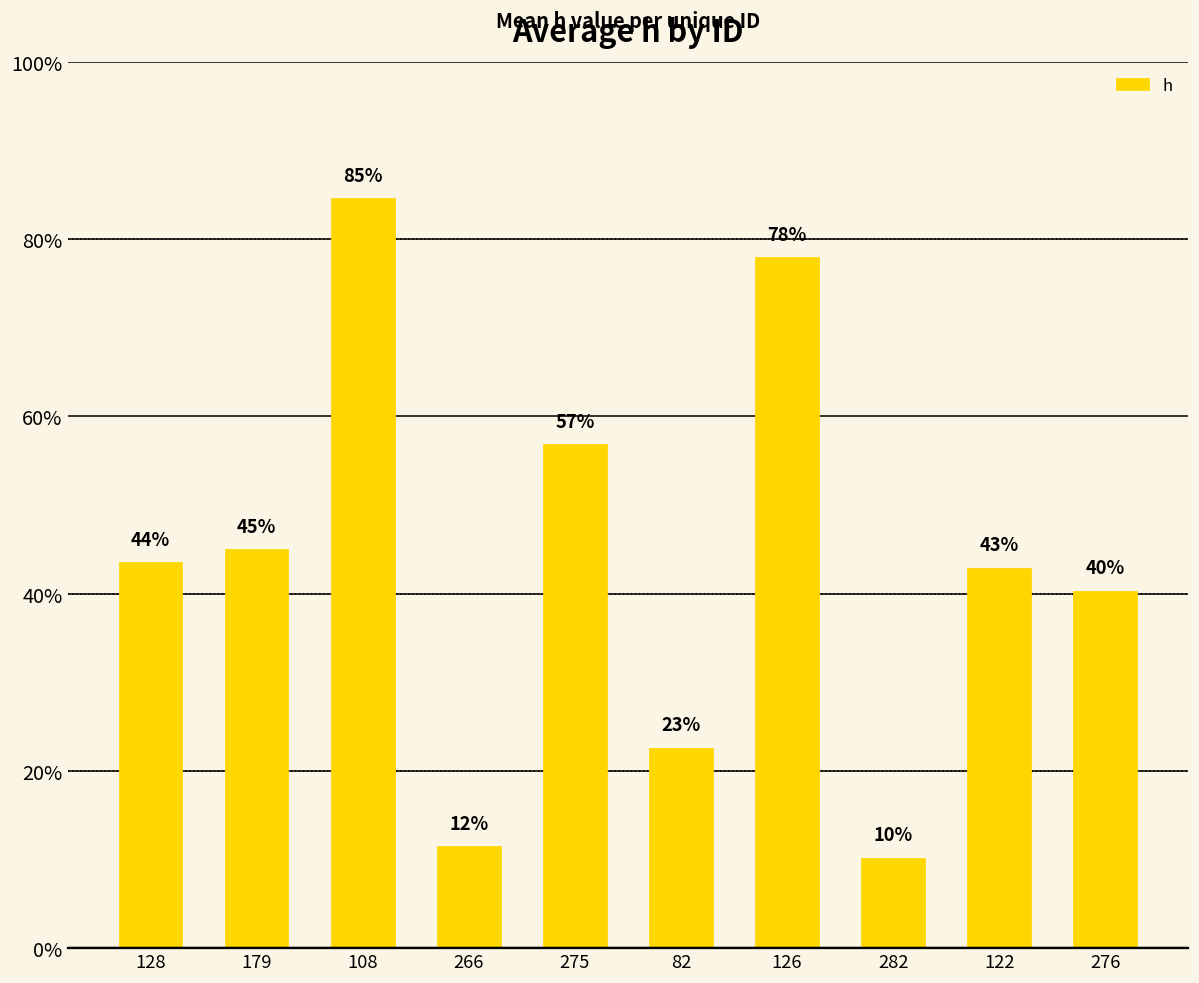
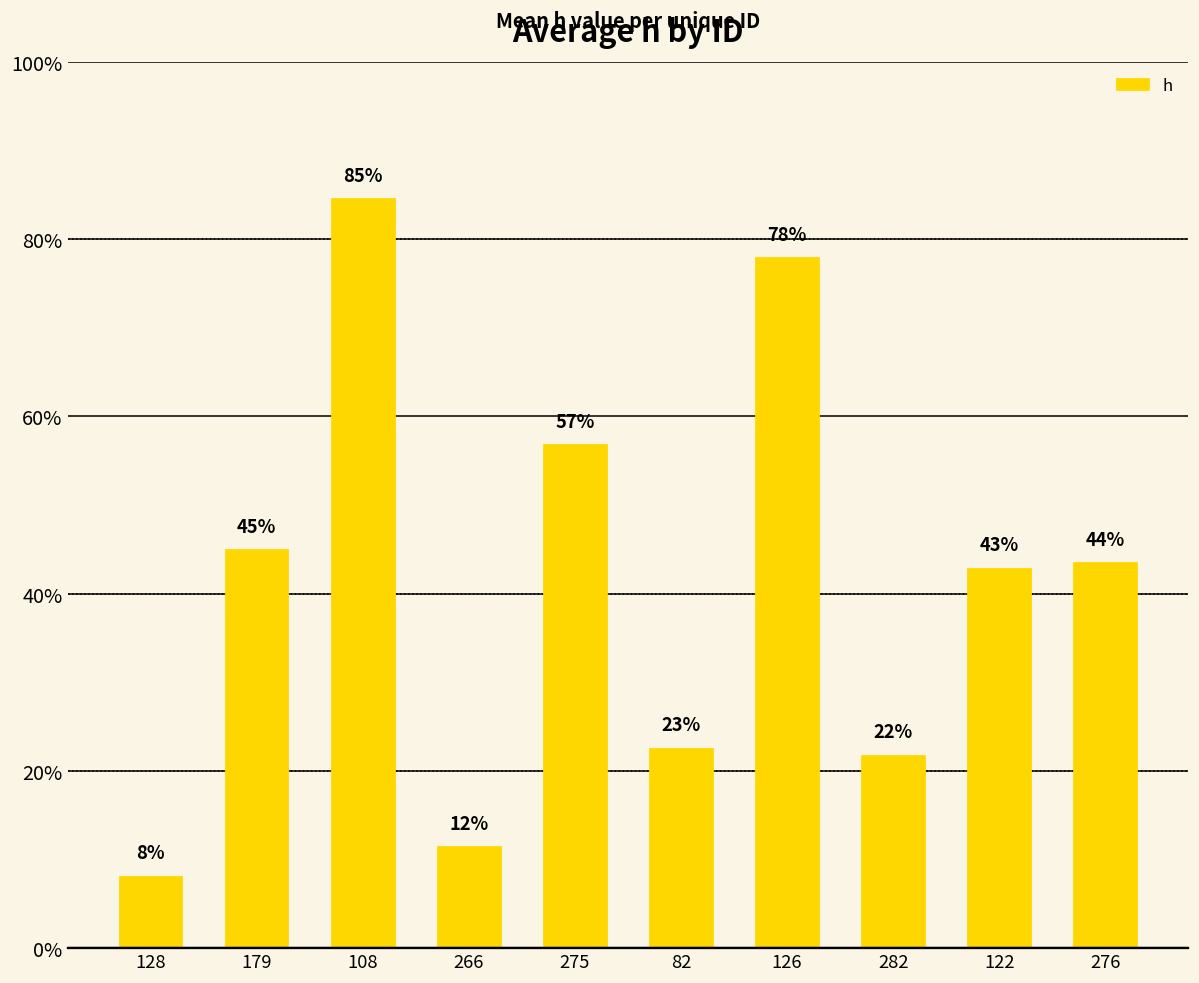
  {
-   "128": "44%",
+   "128": "8%",
    "179": "45%",
    "108": "85%",
    "266": "12%",
    "275": "57%",
    "82": "23%",
    "126": "78%",
-   "282": "10%",
+   "282": "22%",
    "122": "43%",
-   "276": "40%"
+   "276": "44%"
  }
